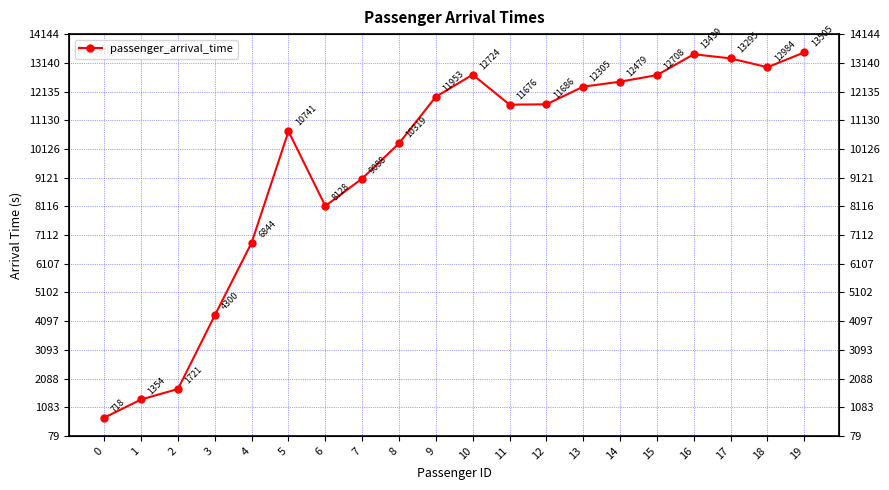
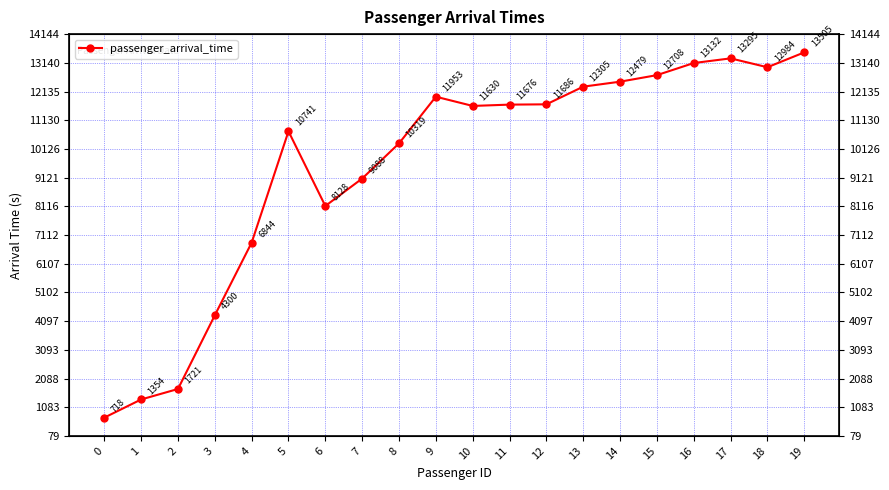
  {
    "0": 718,
    "1": 1354,
    "2": 1721,
    "3": 4300,
    "4": 6844,
    "5": 10741,
    "6": 8128,
    "7": 9088,
    "8": 10319,
    "9": 11953,
-   "10": 12724,
+   "10": 11630,
    "11": 11676,
    "12": 11686,
    "13": 12305,
    "14": 12479,
    "15": 12708,
-   "16": 13439,
+   "16": 13132,
    "17": 13295,
    "18": 12984,
    "19": 13505
  }
